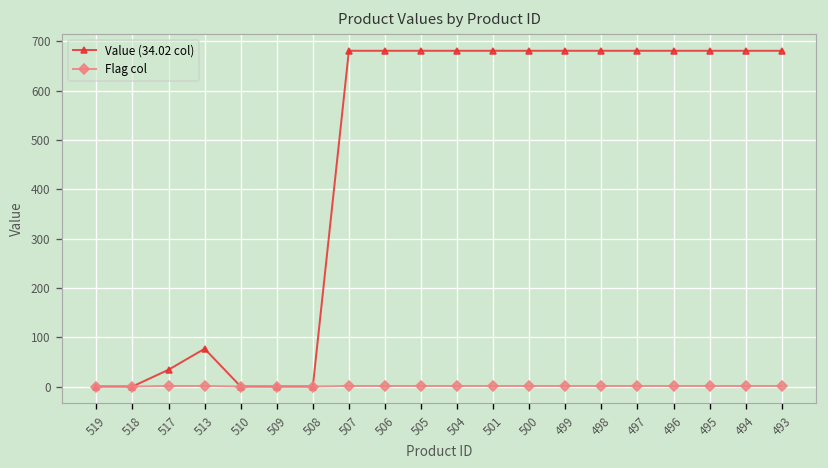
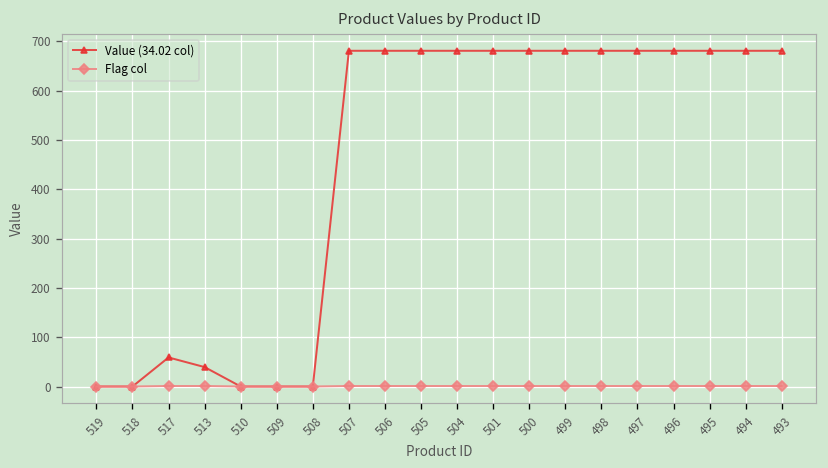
  {
    "Value (34.02 col)": {
-     "517": 30,
-     "513": 80,
+     "517": 60,
+     "513": 40,
      "507": 680,
      "506": 680,
      "505": 680,
      "504": 680,
      "501": 680,
      "500": 680,
      "499": 680,
      "498": 680,
      "497": 680,
      "496": 680,
      "495": 680,
      "494": 680,
      "493": 680
    },
    "Flag col": {
      "517": 0,
      "513": 0,
      "507": 0,
      "506": 0,
      "505": 0,
      "504": 0,
      "501": 0,
      "500": 0,
      "499": 0,
      "498": 0,
      "497": 0,
      "496": 0,
      "495": 0,
      "494": 0,
      "493": 0
    }
  }
